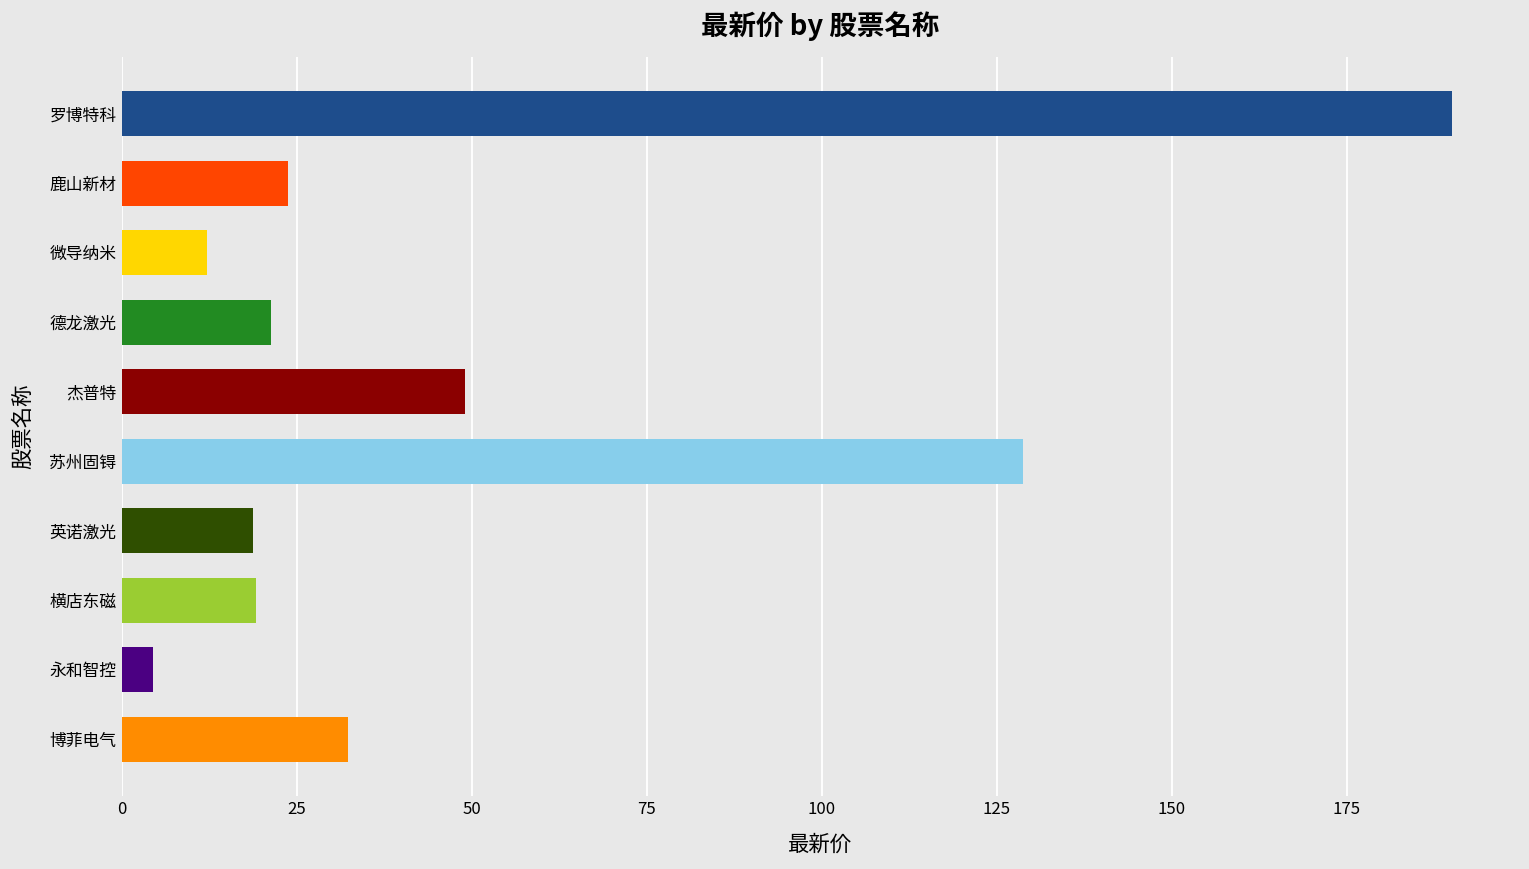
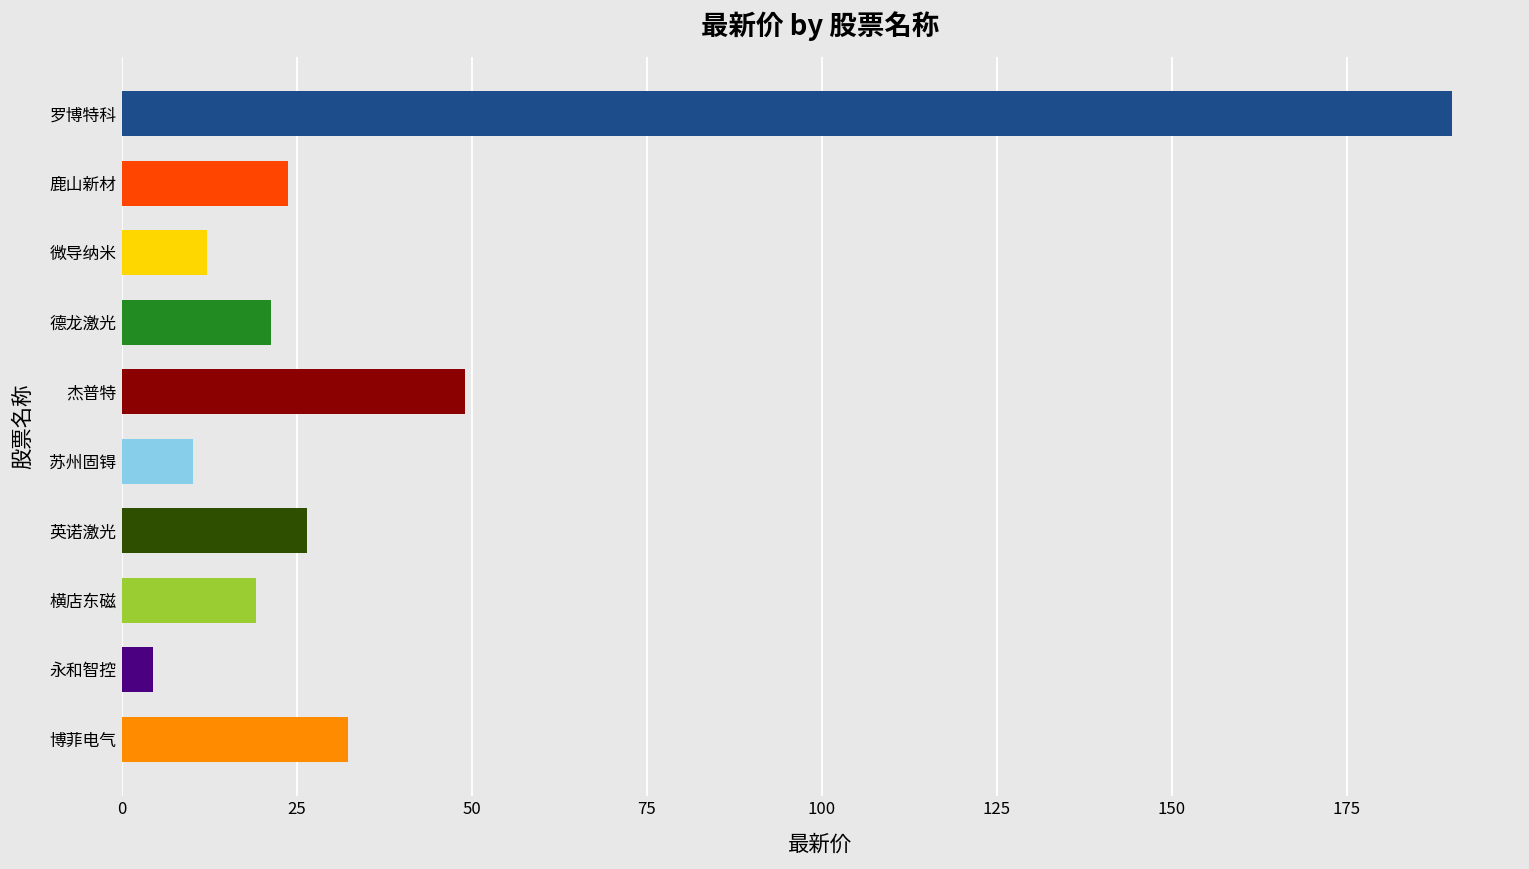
  {
    "罗博特科": 190,
    "鹿山新材": 24,
    "微导纳米": 12,
    "德龙激光": 21,
    "杰普特": 49,
-   "苏州固锝": 129,
-   "英诺激光": 19,
+   "苏州固锝": 10,
+   "英诺激光": 27,
    "横店东磁": 19,
    "永和智控": 4,
    "博菲电气": 32
  }
